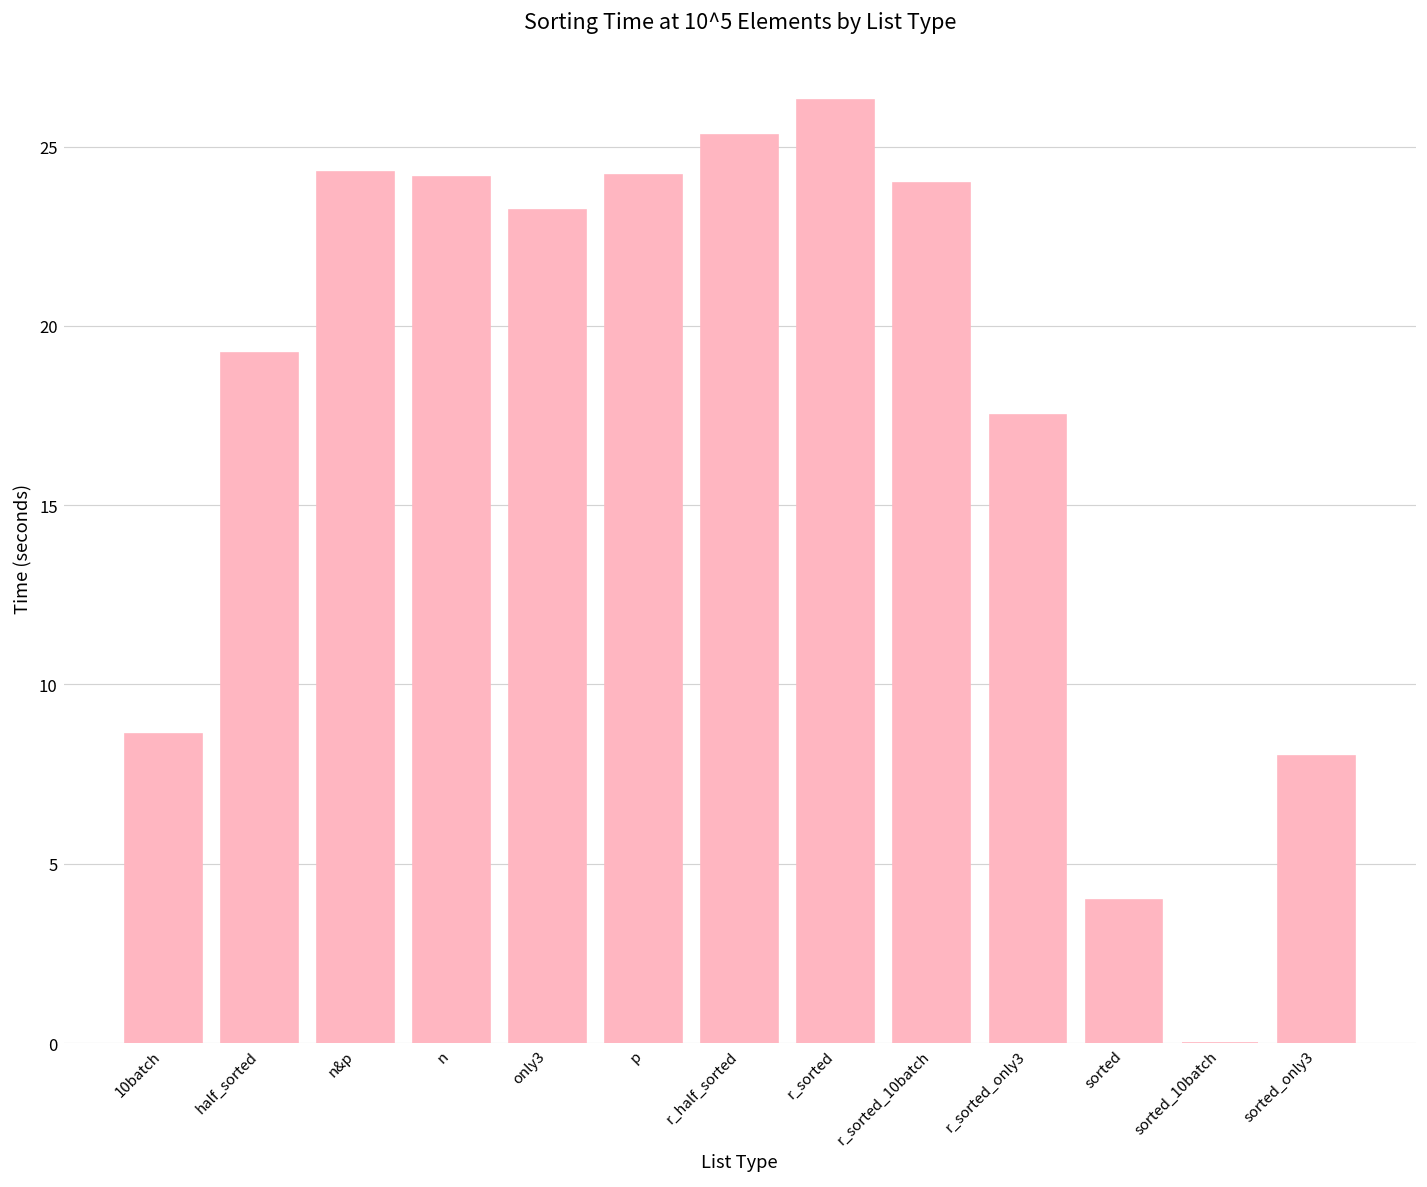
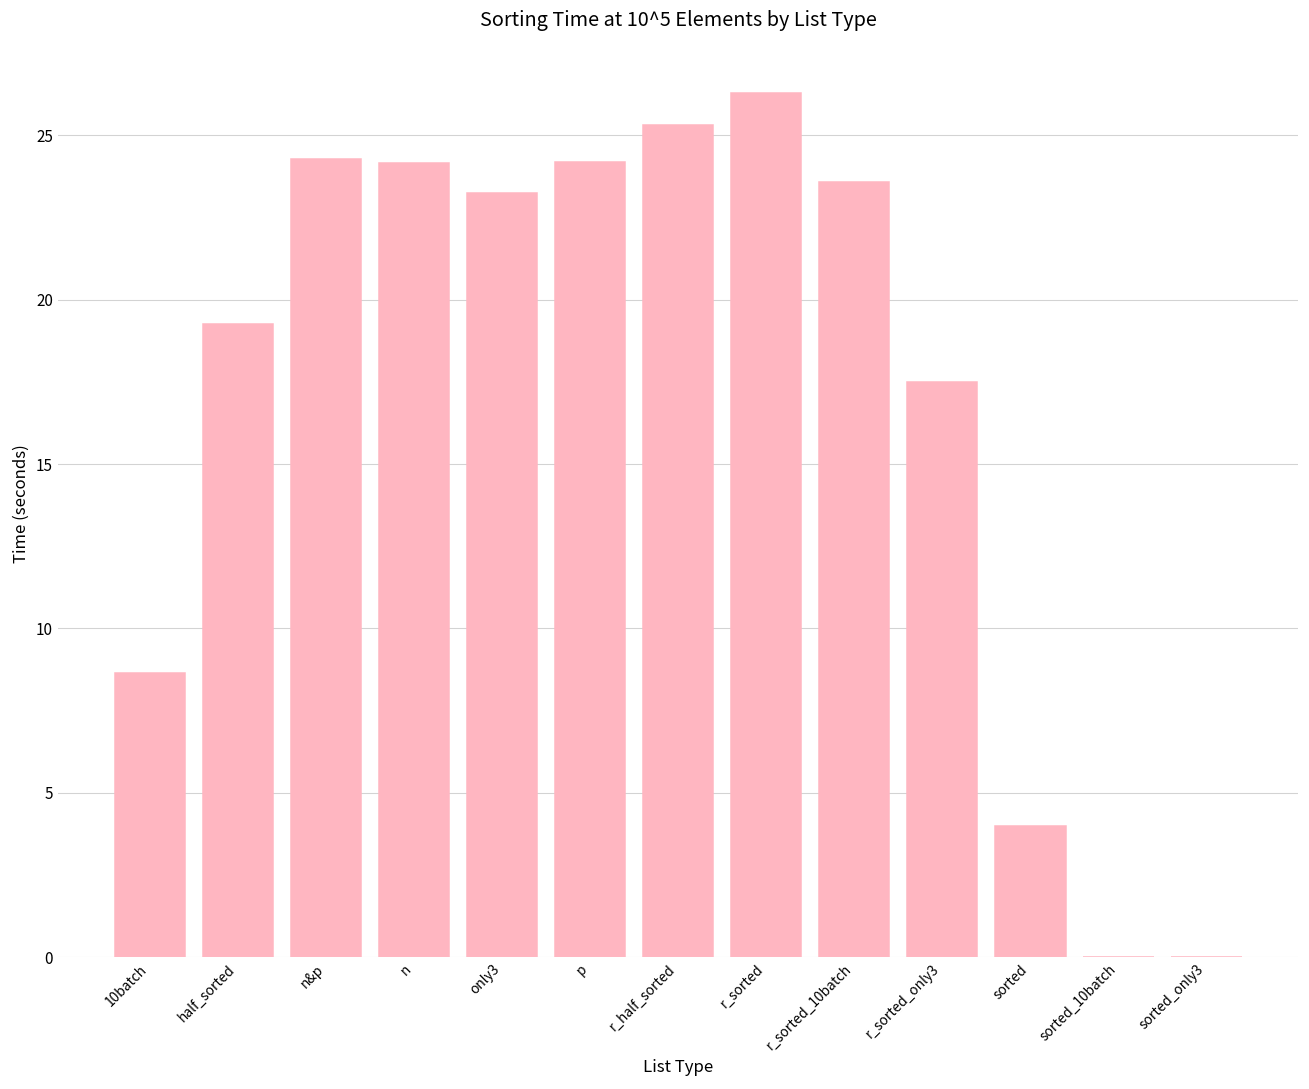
  {
    "10batch": 8.6,
    "half_sorted": 19.3,
    "n&p": 24.3,
    "n": 24.2,
    "only3": 23.2,
    "p": 24.2,
    "r_half_sorted": 25.3,
    "r_sorted": 26.3,
-   "r_sorted_10batch": 24.0,
+   "r_sorted_10batch": 23.6,
    "r_sorted_only3": 17.5,
    "sorted": 4.0,
-   "sorted_only3": 8
+   "sorted_only3": 0
  }
